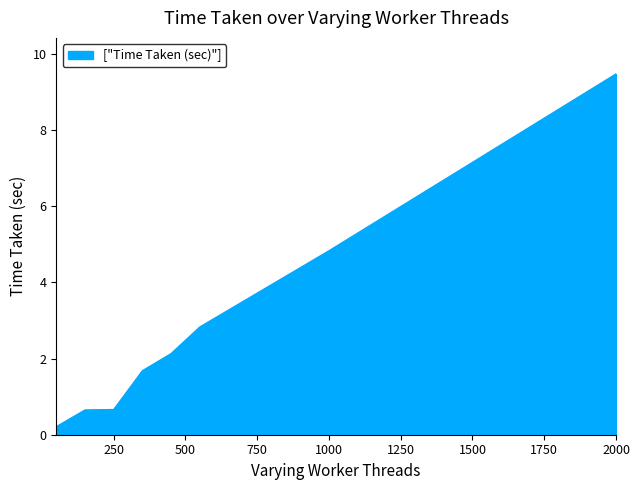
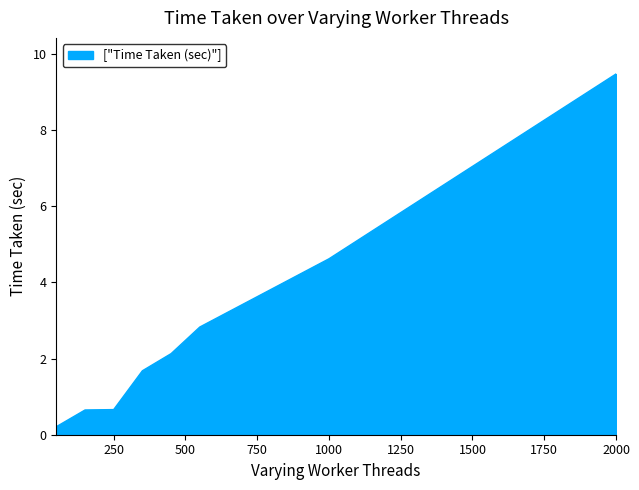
  {
    "250": 0.7,
-   "1000": 4.8,
+   "1000": 4.6,
    "2000": 9.5
  }
